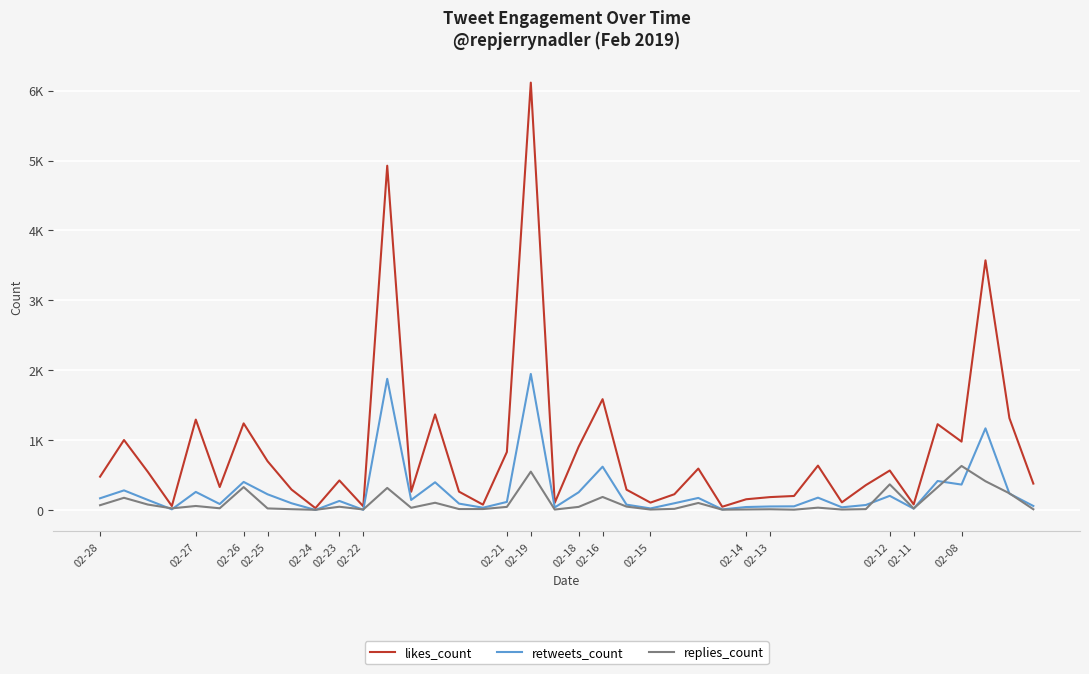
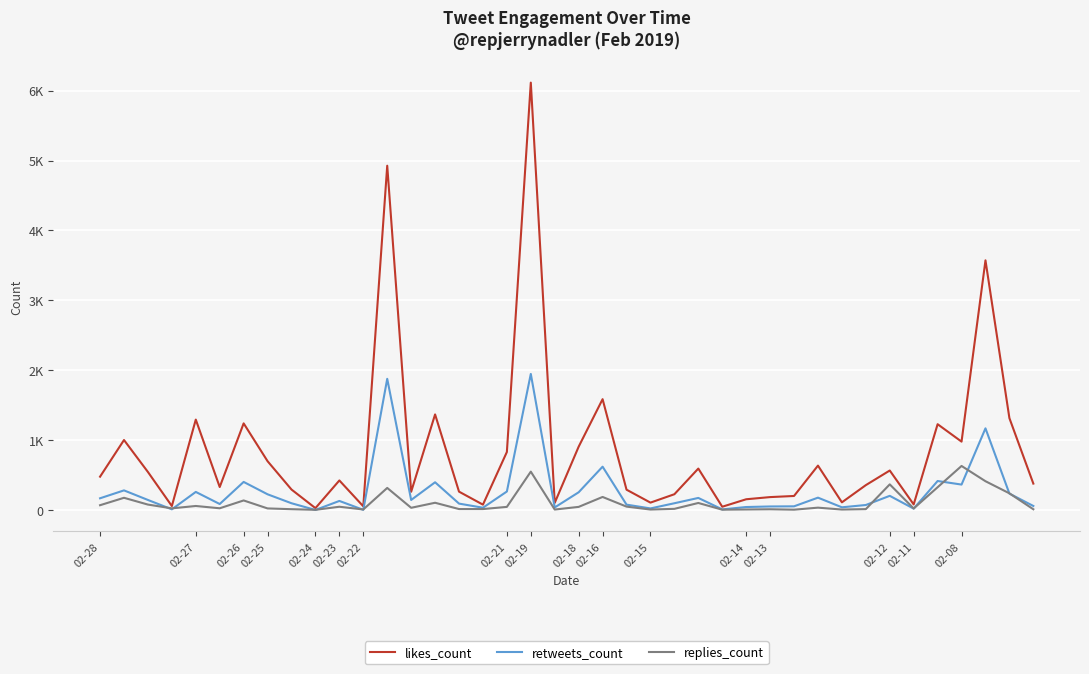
  {
    "likes_count": {
      "02-28": 500,
      "02-27": 1300,
      "02-26": 1200,
      "02-25": 700,
      "02-23": 400,
      "02-22": 100,
      "02-21": 800,
      "02-19": 6100,
      "02-18": 900,
      "02-16": 1600,
      "02-15": 100,
      "02-14": 200,
      "02-13": 200,
      "02-12": 600,
      "02-11": 100,
      "02-08": 1000
    },
    "retweets_count": {
      "02-28": 200,
      "02-27": 300,
      "02-26": 400,
      "02-25": 200,
      "02-23": 100,
-     "02-21": 100,
+     "02-21": 300,
      "02-19": 1900,
      "02-18": 300,
      "02-16": 600,
      "02-13": 100,
      "02-12": 200,
      "02-08": 400
    },
    "replies_count": {
      "02-28": 100,
      "02-27": 100,
-     "02-26": 300,
+     "02-26": 100,
      "02-25": 0,
      "02-23": 100,
      "02-21": 0,
      "02-19": 600,
      "02-18": 0,
      "02-16": 200,
      "02-13": 0,
      "02-12": 400,
      "02-08": 600
    }
  }
